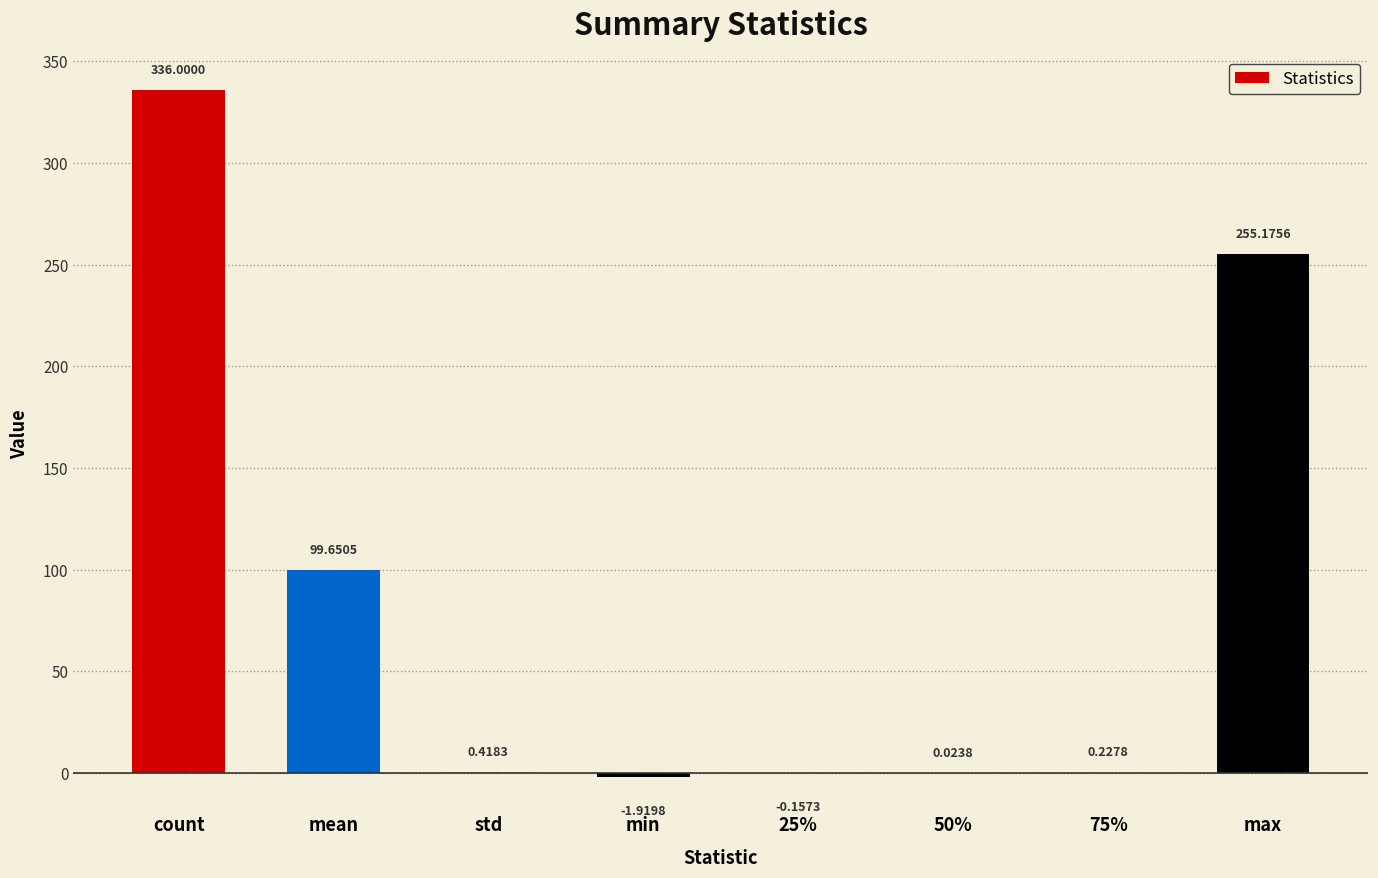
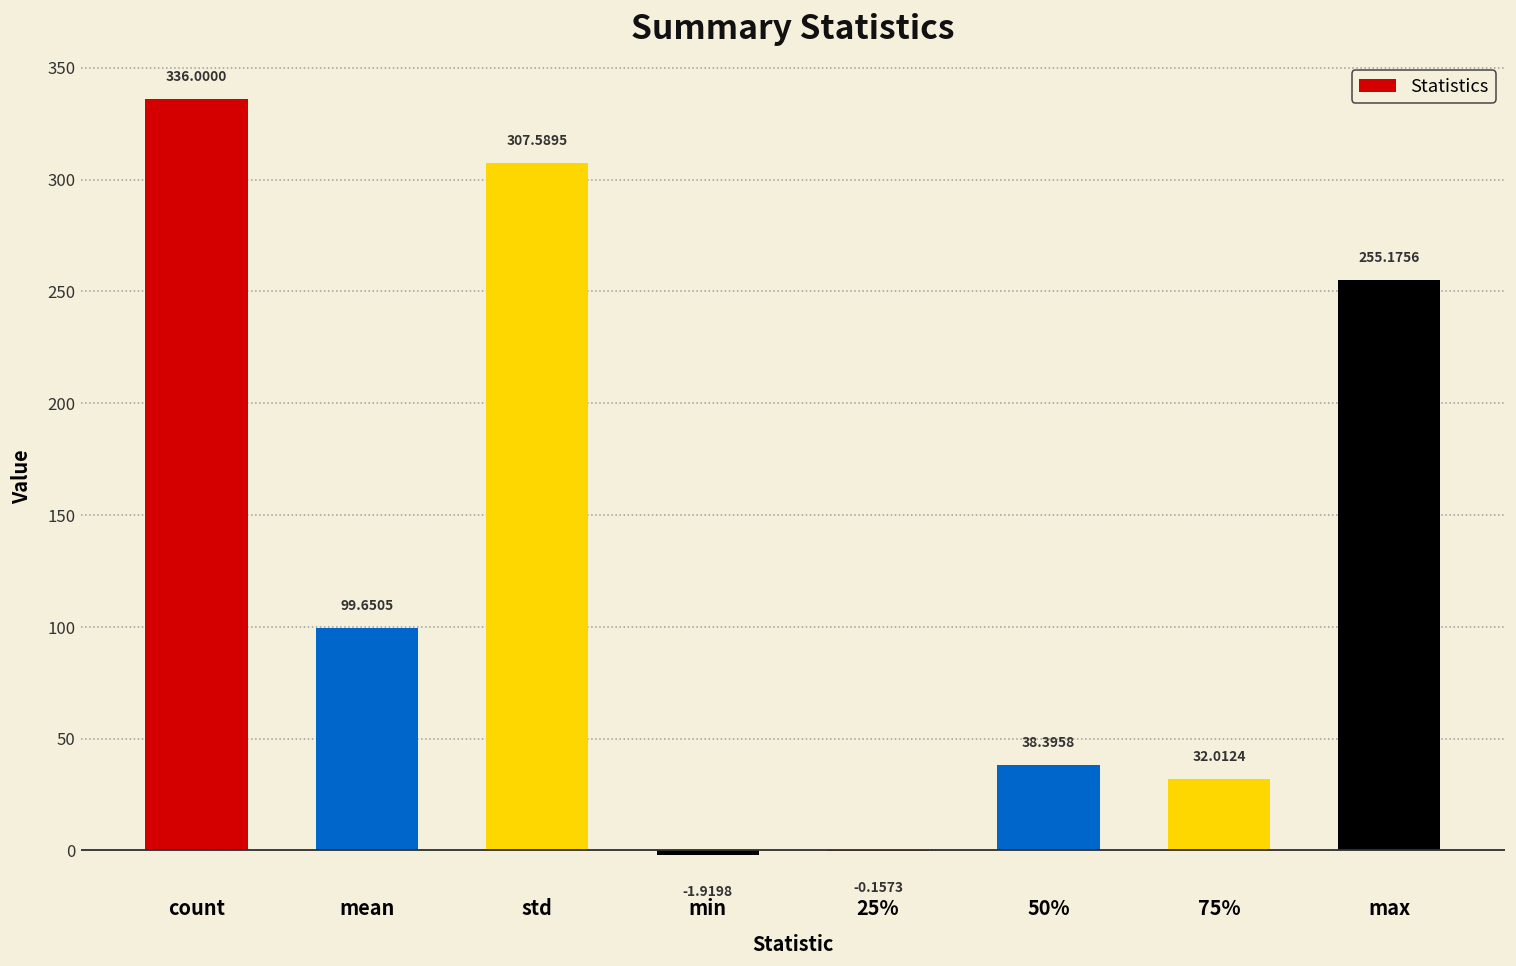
  {
    "count": 336.0000,
    "mean": 99.6505,
-   "std": 0.4183,
-   "50%": 0.0238,
-   "75%": 0.2278,
+   "std": 307.5895,
+   "50%": 38.3958,
+   "75%": 32.0124,
    "max": 255.1756
  }
